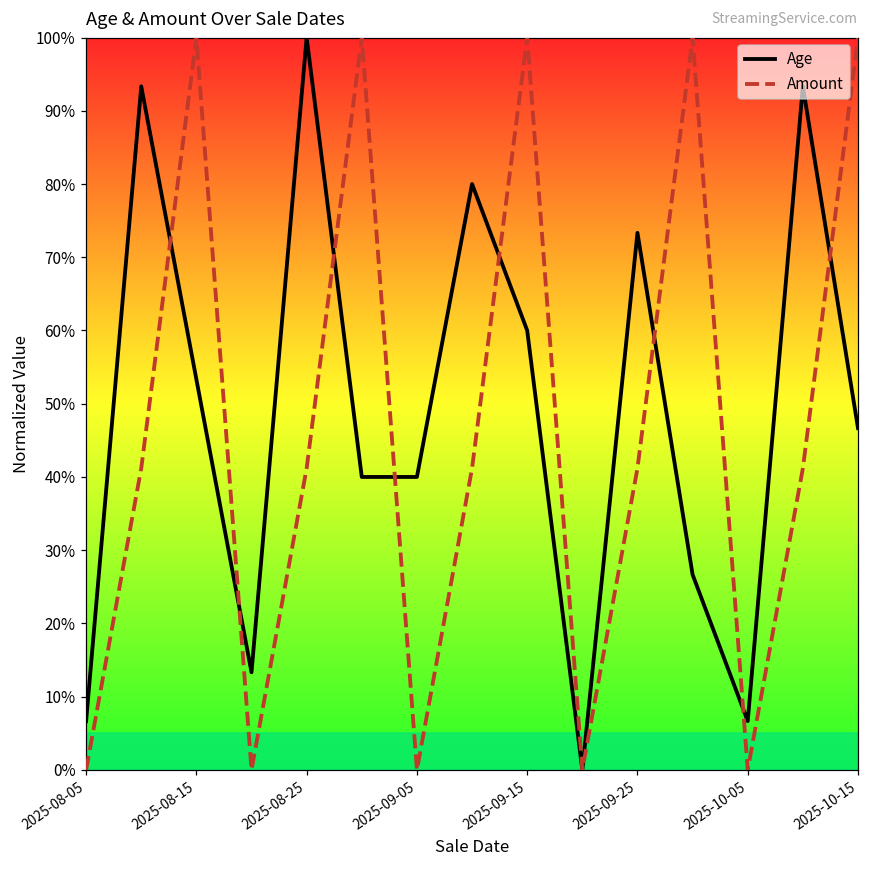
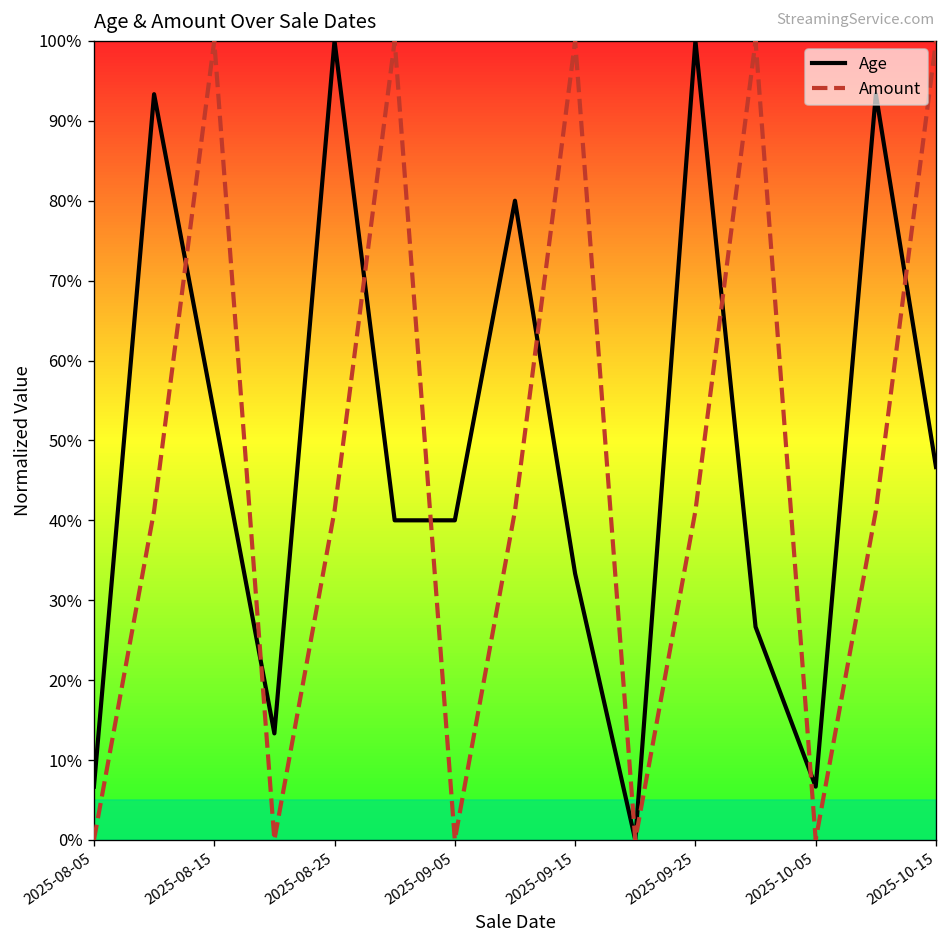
  {
    "Age": {
      "2025-08-05": "7%",
      "2025-08-15": "53%",
      "2025-08-25": "100%",
      "2025-09-05": "40%",
-     "2025-09-15": "60%",
-     "2025-09-25": "73%",
+     "2025-09-15": "33%",
+     "2025-09-25": "100%",
      "2025-10-05": "7%",
      "2025-10-15": "47%"
    },
    "Amount": {
      "2025-08-15": "100%",
      "2025-08-25": "41%",
      "2025-09-15": "100%",
      "2025-09-25": "41%",
      "2025-10-15": "100%"
    }
  }
